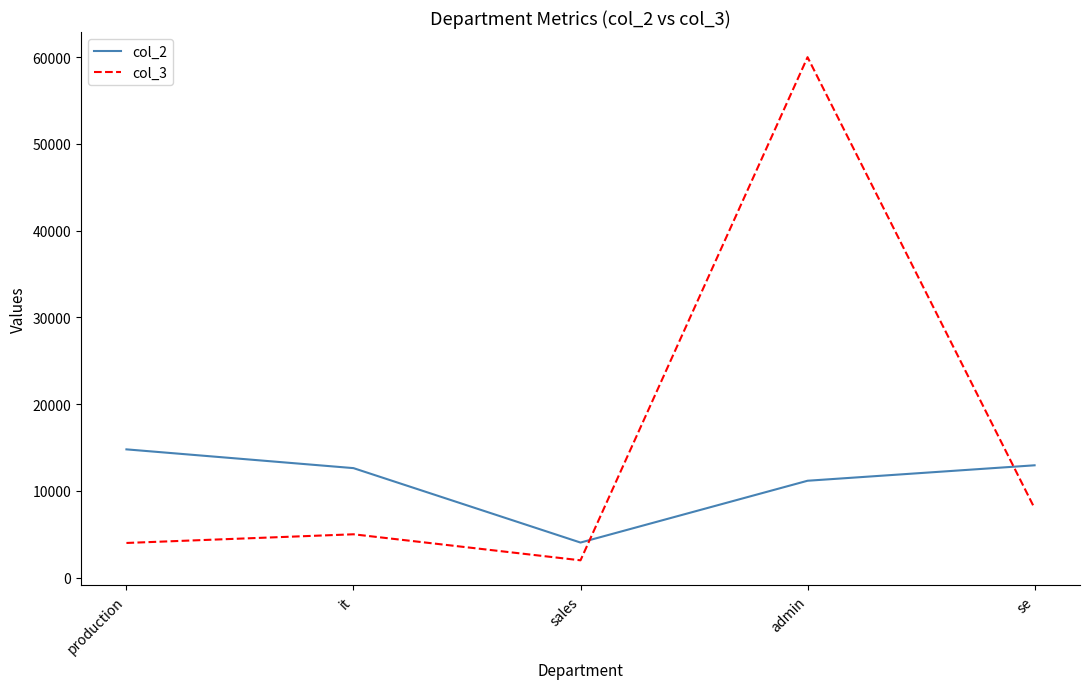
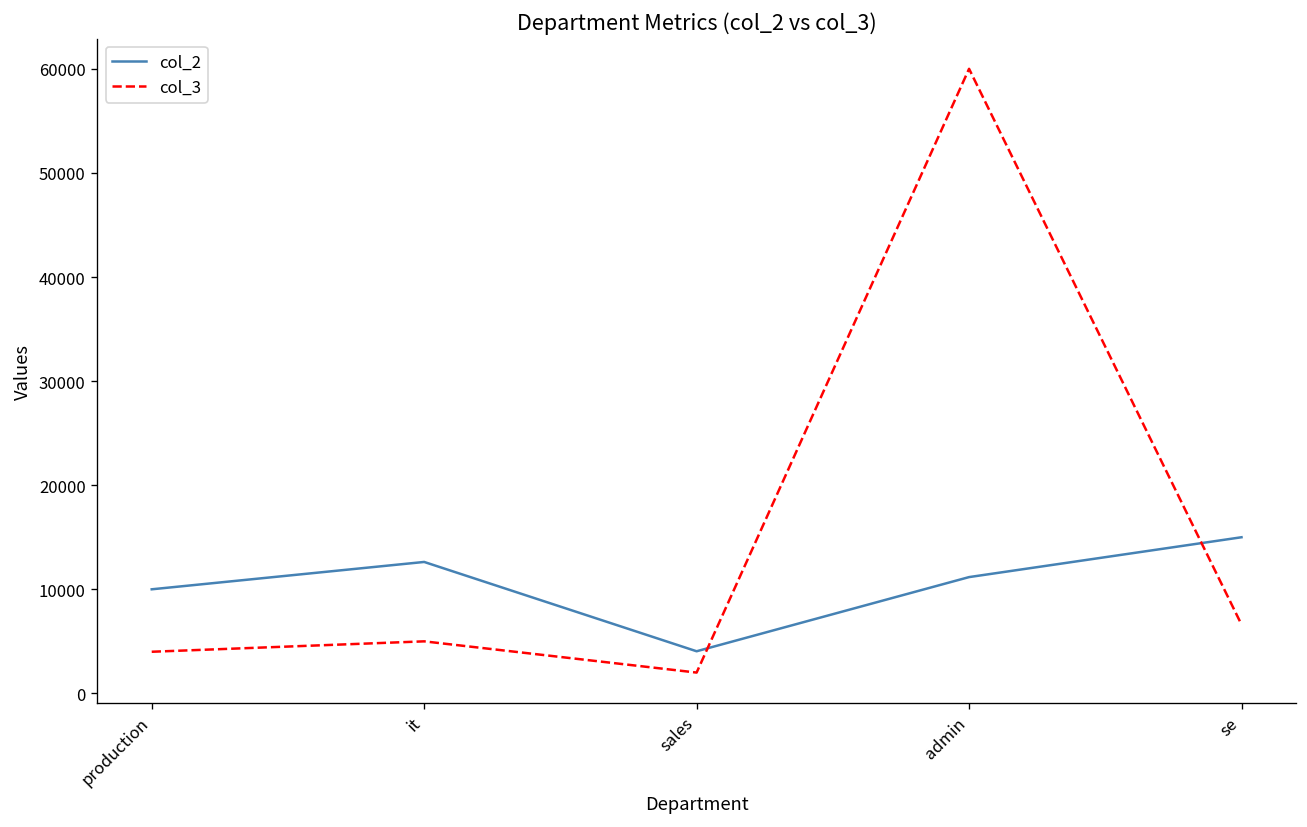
  {
    "col_2": {
-     "production": 15000,
+     "production": 10000,
      "it": 13000,
      "sales": 4000,
      "admin": 11000,
-     "se": 13000
+     "se": 15000
    },
    "col_3": {
      "production": 4000,
      "it": 5000,
      "sales": 2000,
      "admin": 60000,
-     "se": 8000
+     "se": 7000
    }
  }
